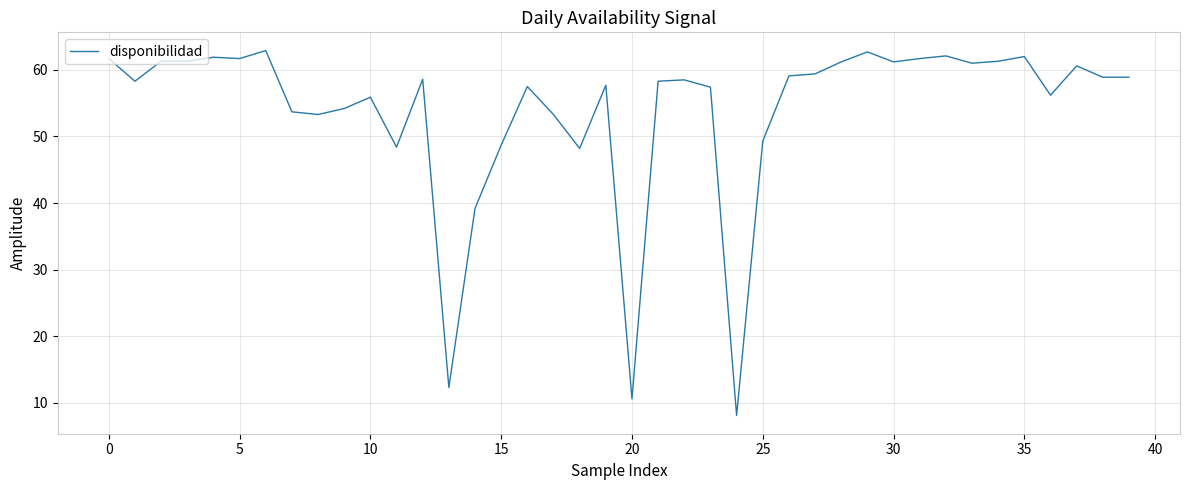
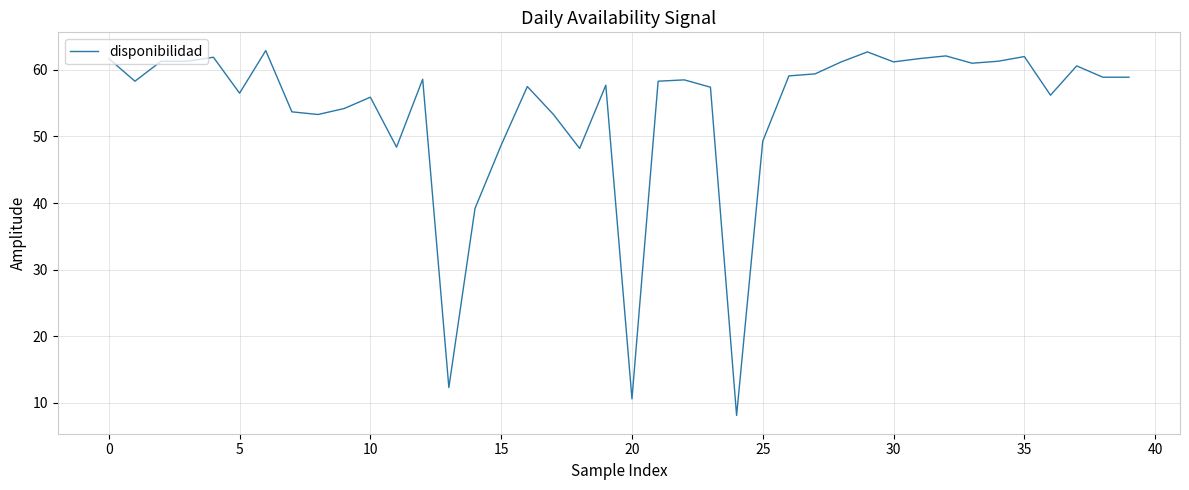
  {
-   "5": 62,
+   "5": 57,
    "10": 56,
    "15": 49,
    "20": 11,
    "25": 49,
    "30": 61,
    "35": 62
  }
